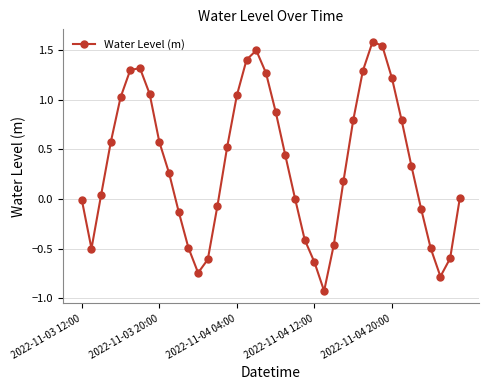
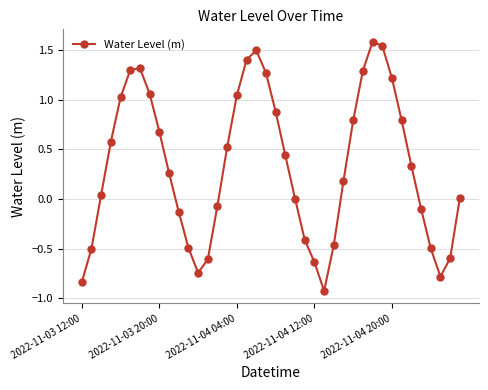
  {
-   "2022-11-03 12:00": 0.0,
-   "2022-11-03 20:00": 0.6,
+   "2022-11-03 12:00": -0.8,
+   "2022-11-03 20:00": 0.7,
    "2022-11-04 04:00": 1.0,
    "2022-11-04 12:00": -0.6,
    "2022-11-04 20:00": 1.2
  }
